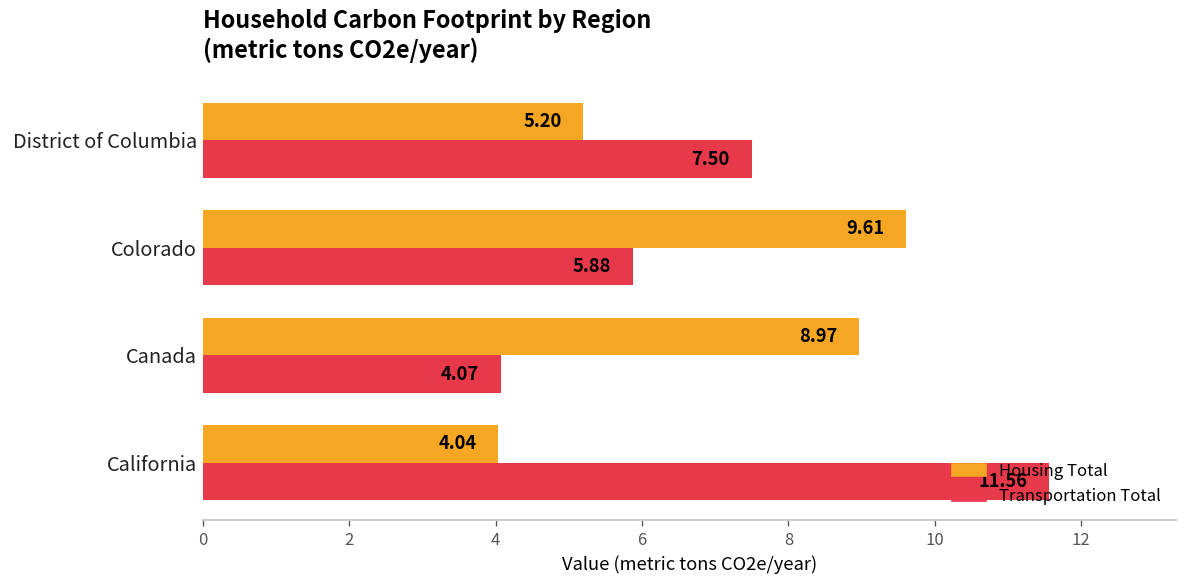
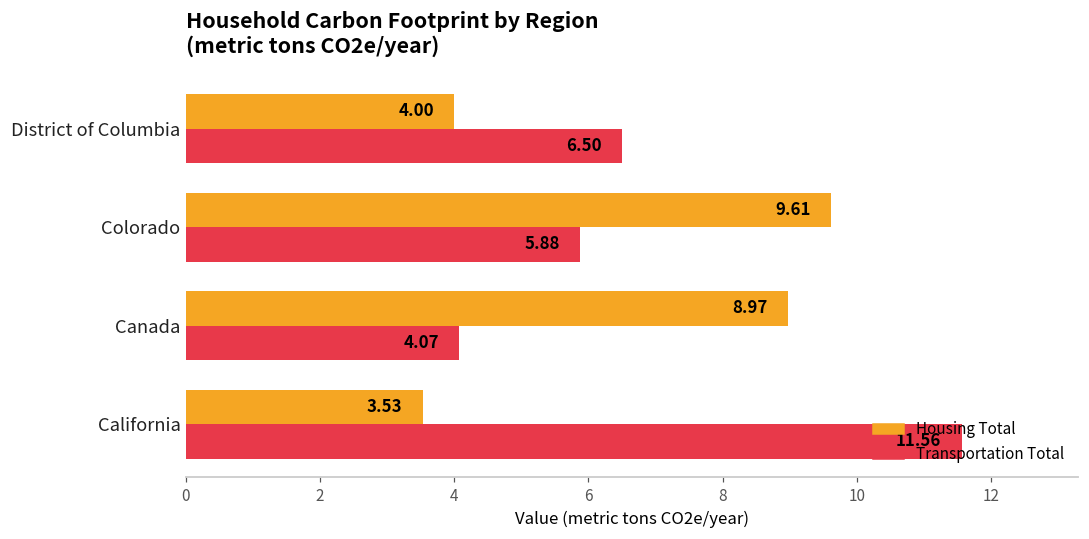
  {
    "Housing Total": {
-     "District of Columbia": 5.20,
+     "District of Columbia": 4.00,
      "Colorado": 9.61,
      "Canada": 8.97,
-     "California": 4.04
+     "California": 3.53
    },
    "Transportation Total": {
-     "District of Columbia": 7.50,
+     "District of Columbia": 6.50,
      "Colorado": 5.88,
      "Canada": 4.07,
      "California": 11.56
    }
  }
